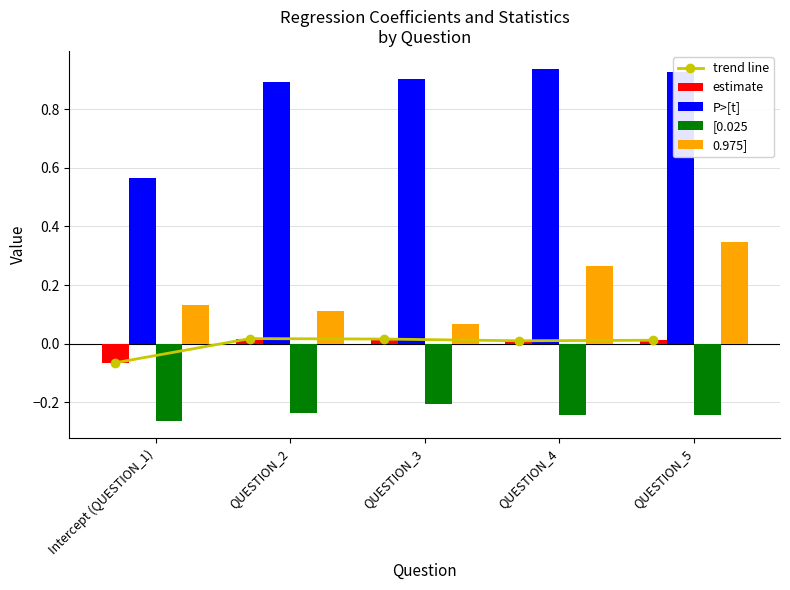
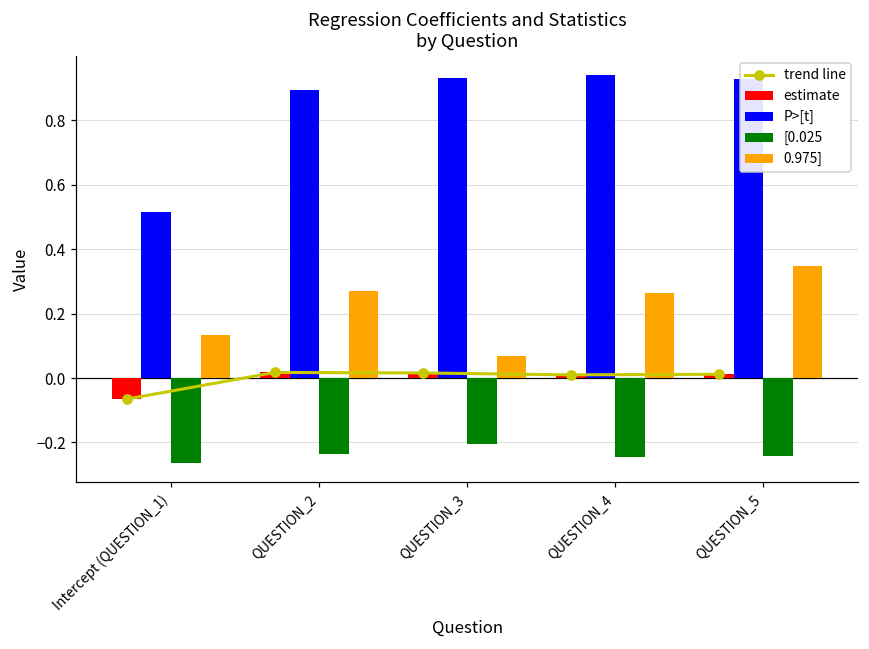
  {
    "estimate": {
      "Intercept (QUESTION_1)": -0.07,
      "QUESTION_2": 0.02,
      "QUESTION_3": 0.02,
      "QUESTION_4": 0.01,
      "QUESTION_5": 0.01
    },
    "P>[t]": {
-     "Intercept (QUESTION_1)": 0.57,
+     "Intercept (QUESTION_1)": 0.52,
      "QUESTION_2": 0.89,
-     "QUESTION_3": 0.90,
+     "QUESTION_3": 0.93,
      "QUESTION_4": 0.94
    },
    "[0.025": {
      "Intercept (QUESTION_1)": -0.26,
      "QUESTION_2": -0.24,
      "QUESTION_3": -0.21,
      "QUESTION_4": -0.24,
      "QUESTION_5": -0.24
    },
    "0.975]": {
      "Intercept (QUESTION_1)": 0.13,
-     "QUESTION_2": 0.11,
+     "QUESTION_2": 0.27,
      "QUESTION_3": 0.07,
      "QUESTION_4": 0.26,
      "QUESTION_5": 0.35
    }
  }
